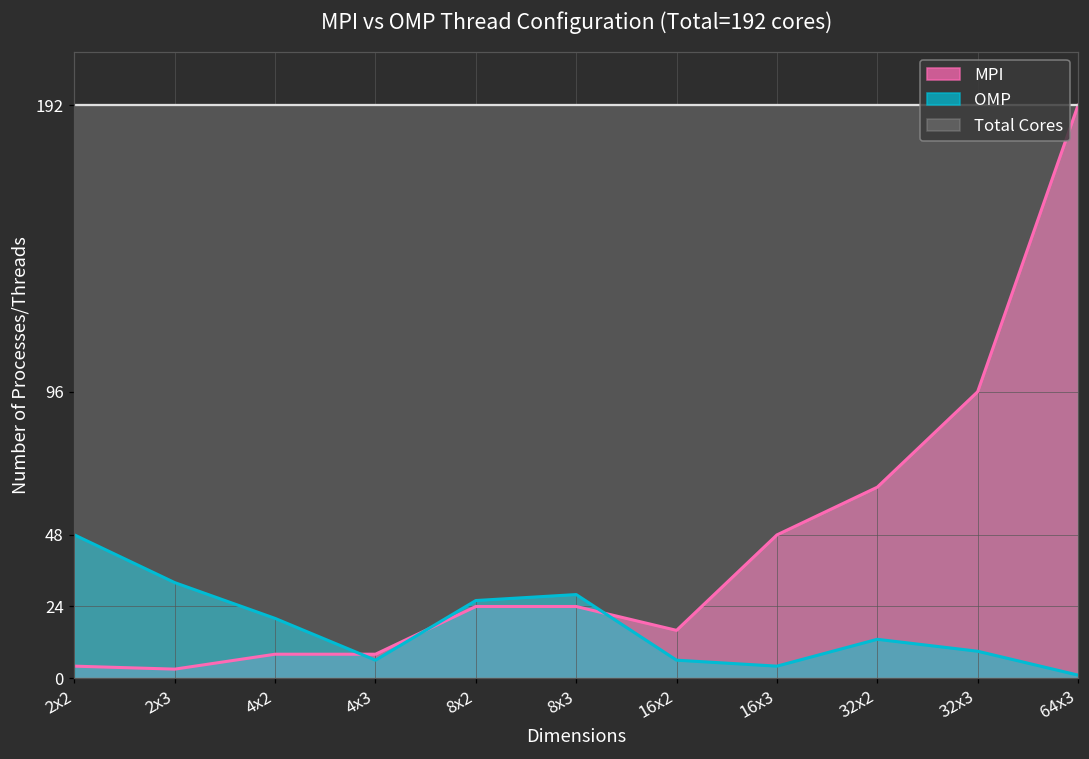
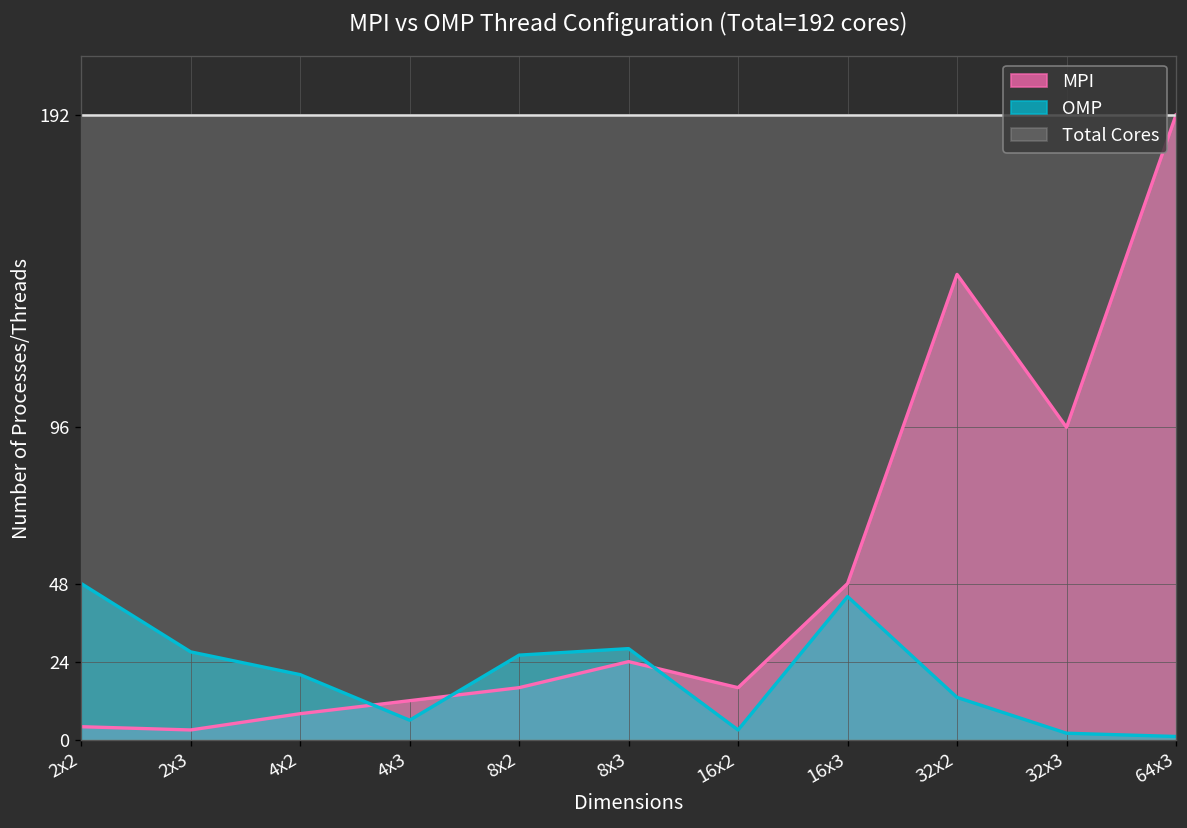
  {
    "MPI": {
      "2x2": 4,
      "2x3": 3,
      "4x2": 8,
-     "4x3": 8,
-     "8x2": 24,
+     "4x3": 12,
+     "8x2": 16,
      "8x3": 24,
      "16x2": 16,
      "16x3": 48,
-     "32x2": 64,
+     "32x2": 143,
      "32x3": 96
    },
    "OMP": {
      "2x2": 48,
-     "2x3": 32,
+     "2x3": 27,
      "4x2": 20,
      "4x3": 6,
      "8x2": 26,
      "8x3": 28,
-     "16x2": 6,
-     "16x3": 4,
+     "16x2": 3,
+     "16x3": 44,
      "32x2": 13,
-     "32x3": 9,
+     "32x3": 2,
      "64x3": 1
    },
    "Total Cores": {
      "2x2": 192,
      "2x3": 192,
      "4x2": 192,
      "4x3": 192,
      "8x2": 192,
      "8x3": 192,
      "16x2": 192,
      "16x3": 192,
      "32x2": 192
    }
  }
